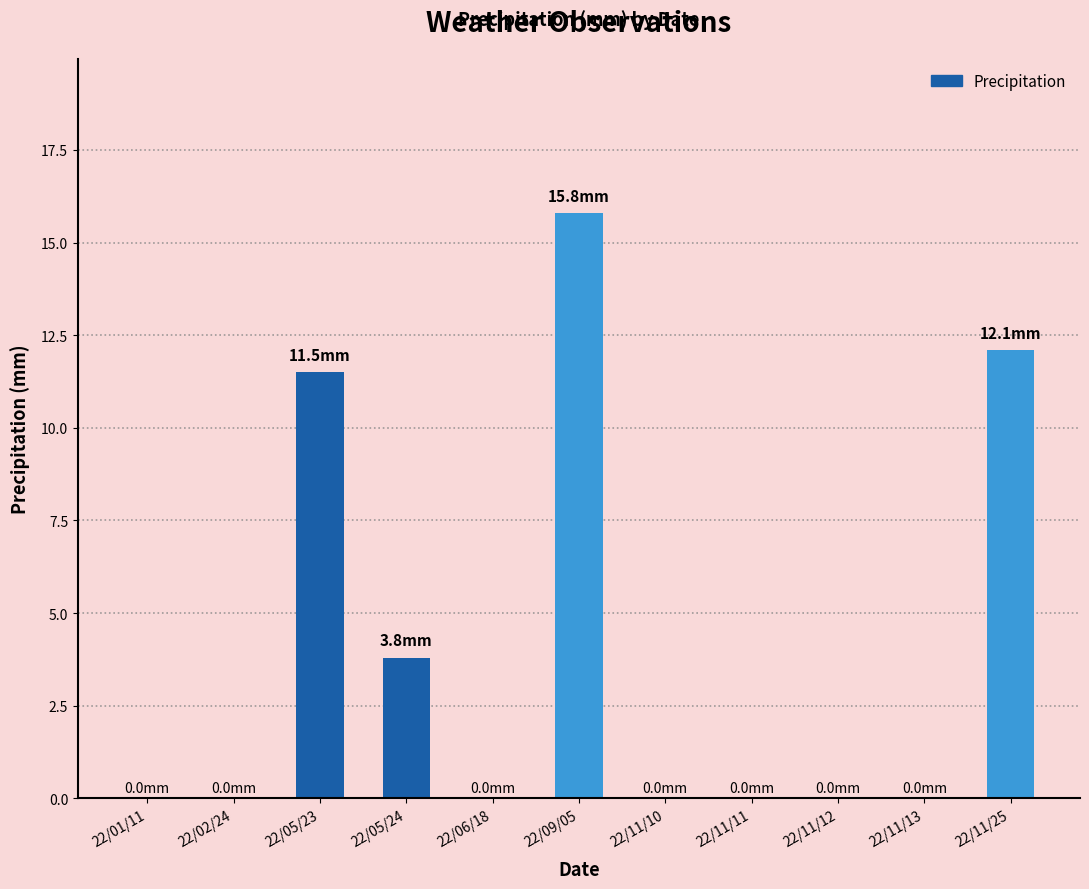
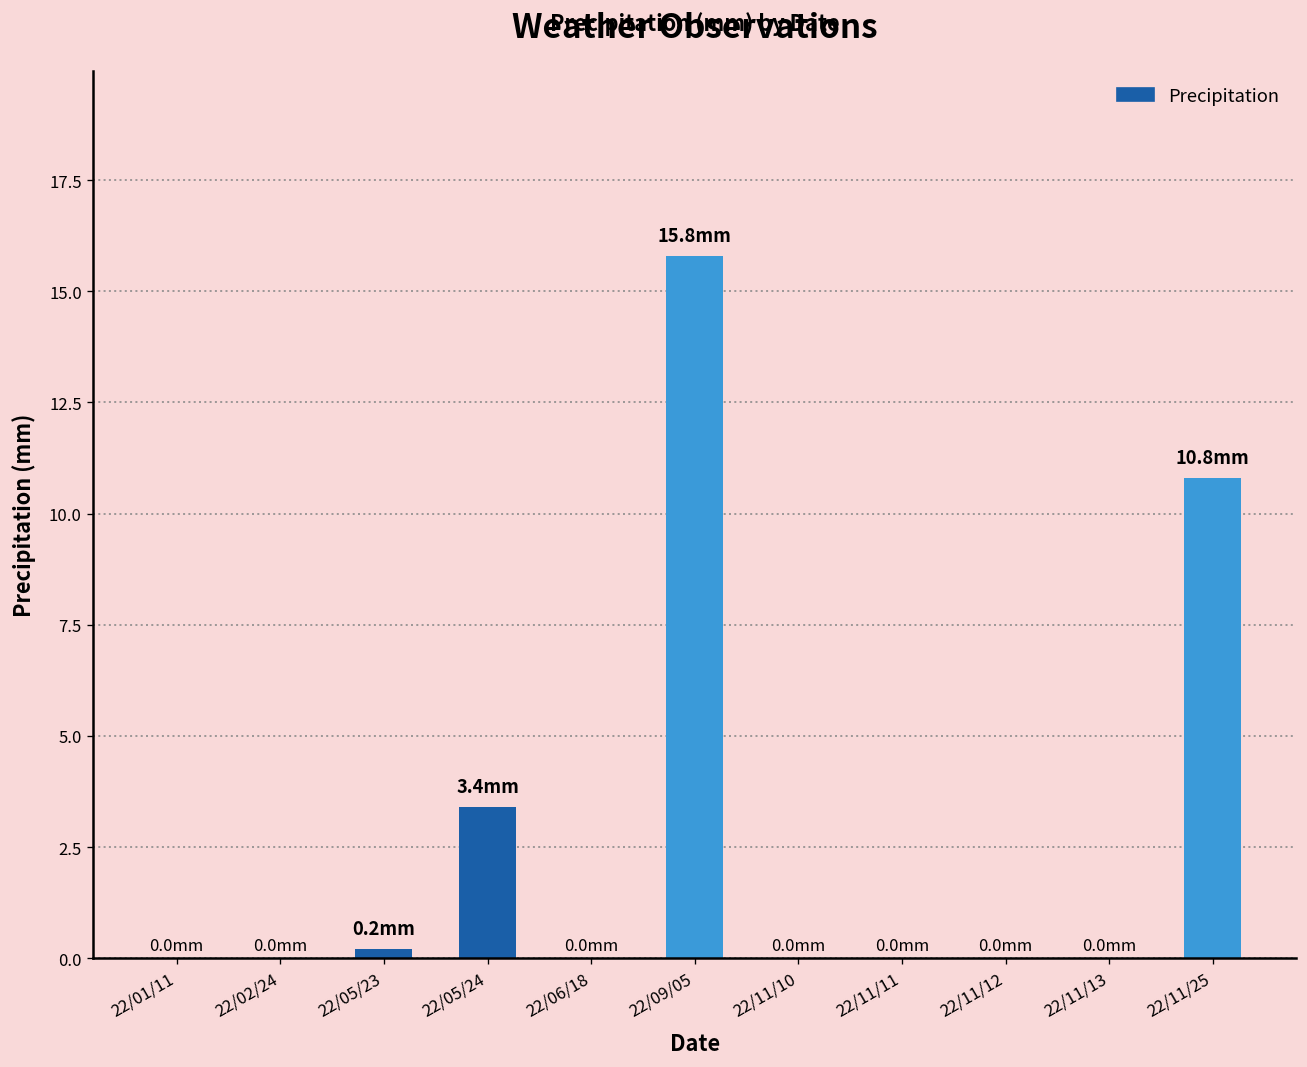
  {
    "22/01/11": 0.0,
    "22/02/24": 0.0,
-   "22/05/23": 11.5,
-   "22/05/24": 3.8,
+   "22/05/23": 0.2,
+   "22/05/24": 3.4,
    "22/06/18": 0.0,
    "22/09/05": 15.8,
    "22/11/10": 0.0,
    "22/11/11": 0.0,
    "22/11/12": 0.0,
    "22/11/13": 0.0,
-   "22/11/25": 12.1
+   "22/11/25": 10.8
  }
